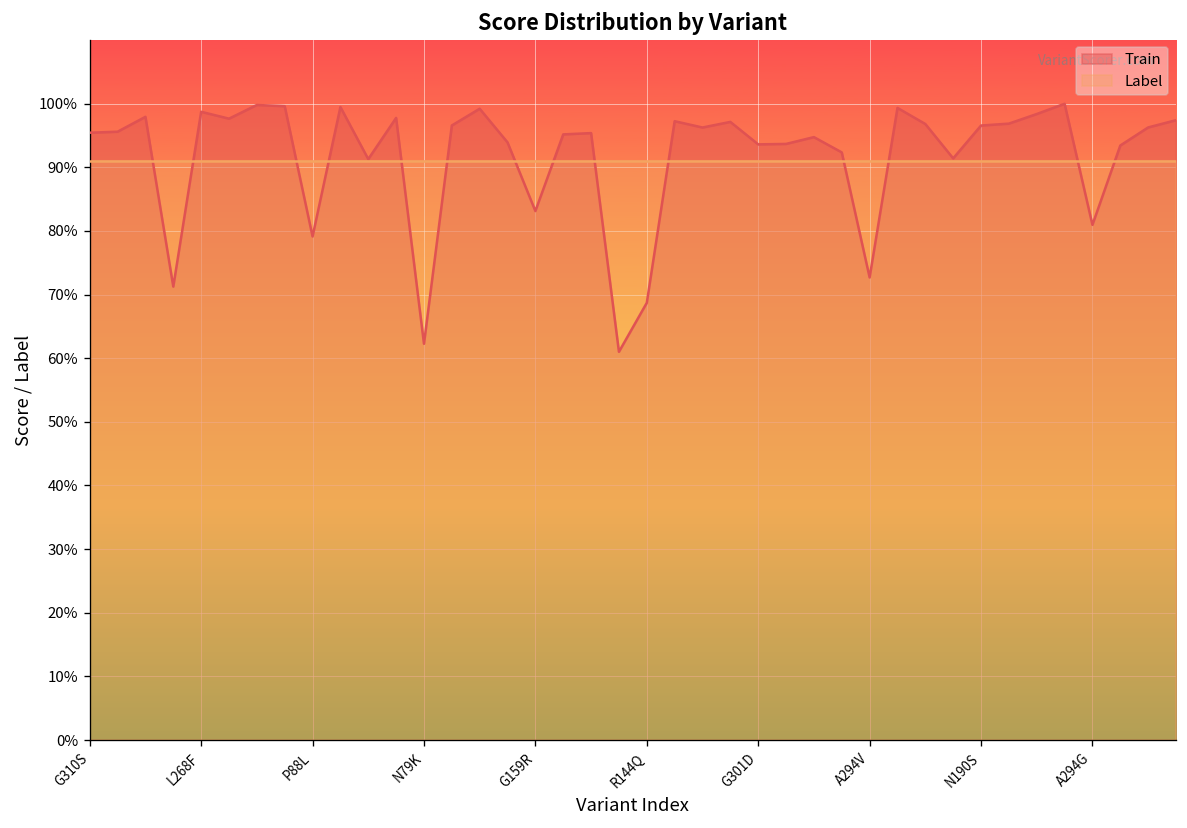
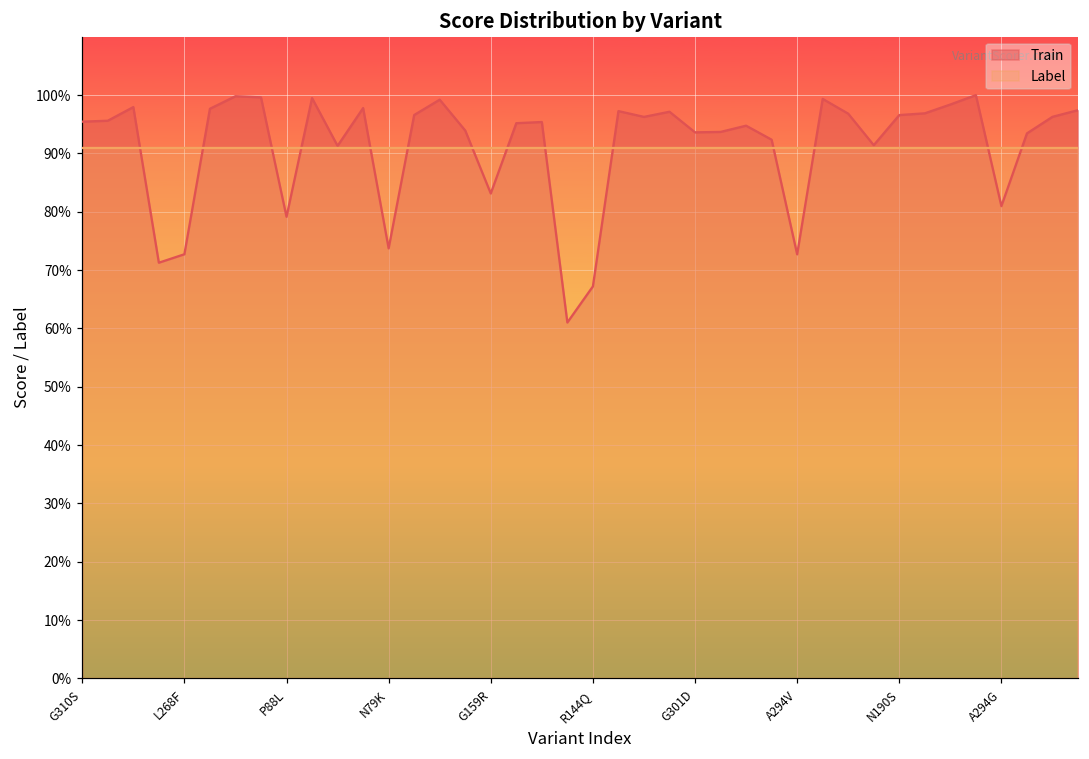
  {
    "Train": {
      "G310S": "95%",
-     "L268F": "99%",
+     "L268F": "73%",
      "P88L": "79%",
-     "N79K": "62%",
+     "N79K": "74%",
      "G159R": "83%",
-     "R144Q": "69%",
+     "R144Q": "67%",
      "G301D": "94%",
      "A294V": "73%",
      "N190S": "97%",
      "A294G": "81%"
    },
    "Label": {
      "G310S": "91%",
      "L268F": "91%",
      "P88L": "91%",
      "N79K": "91%",
      "G159R": "91%",
      "R144Q": "91%",
      "G301D": "91%",
      "A294V": "91%",
      "N190S": "91%",
      "A294G": "91%"
    }
  }
